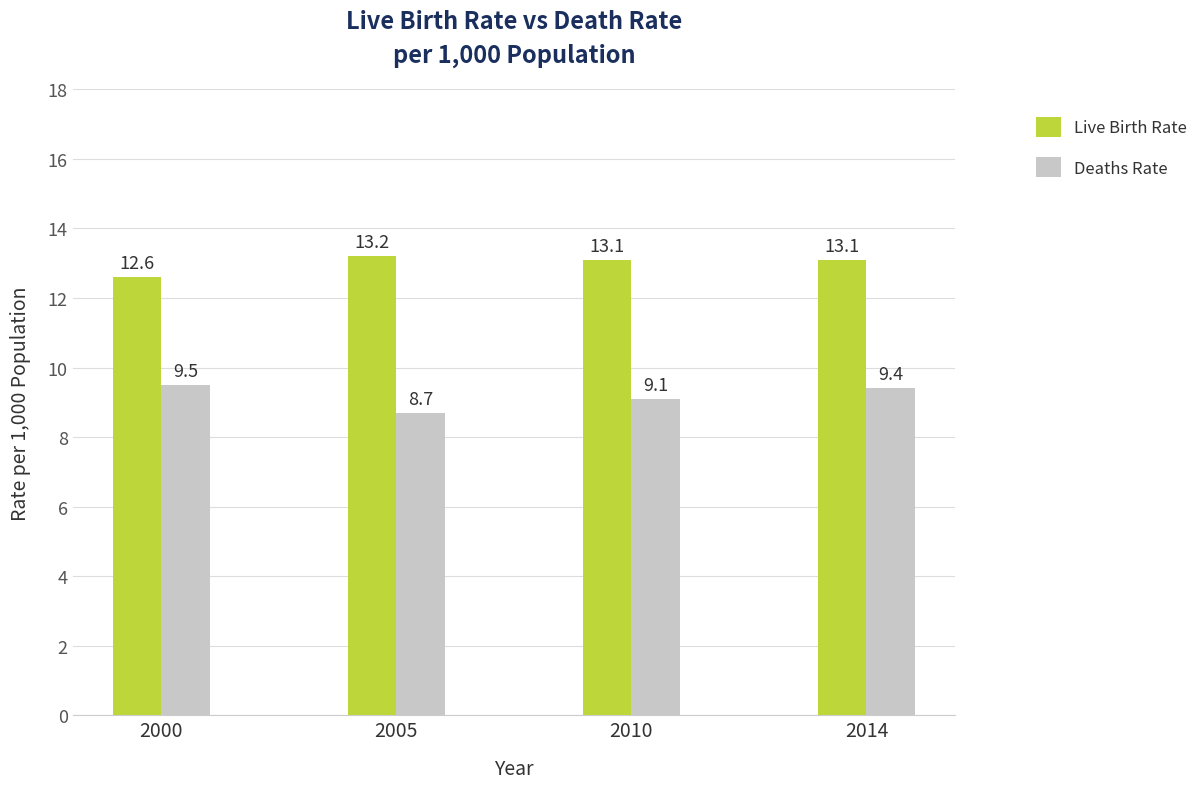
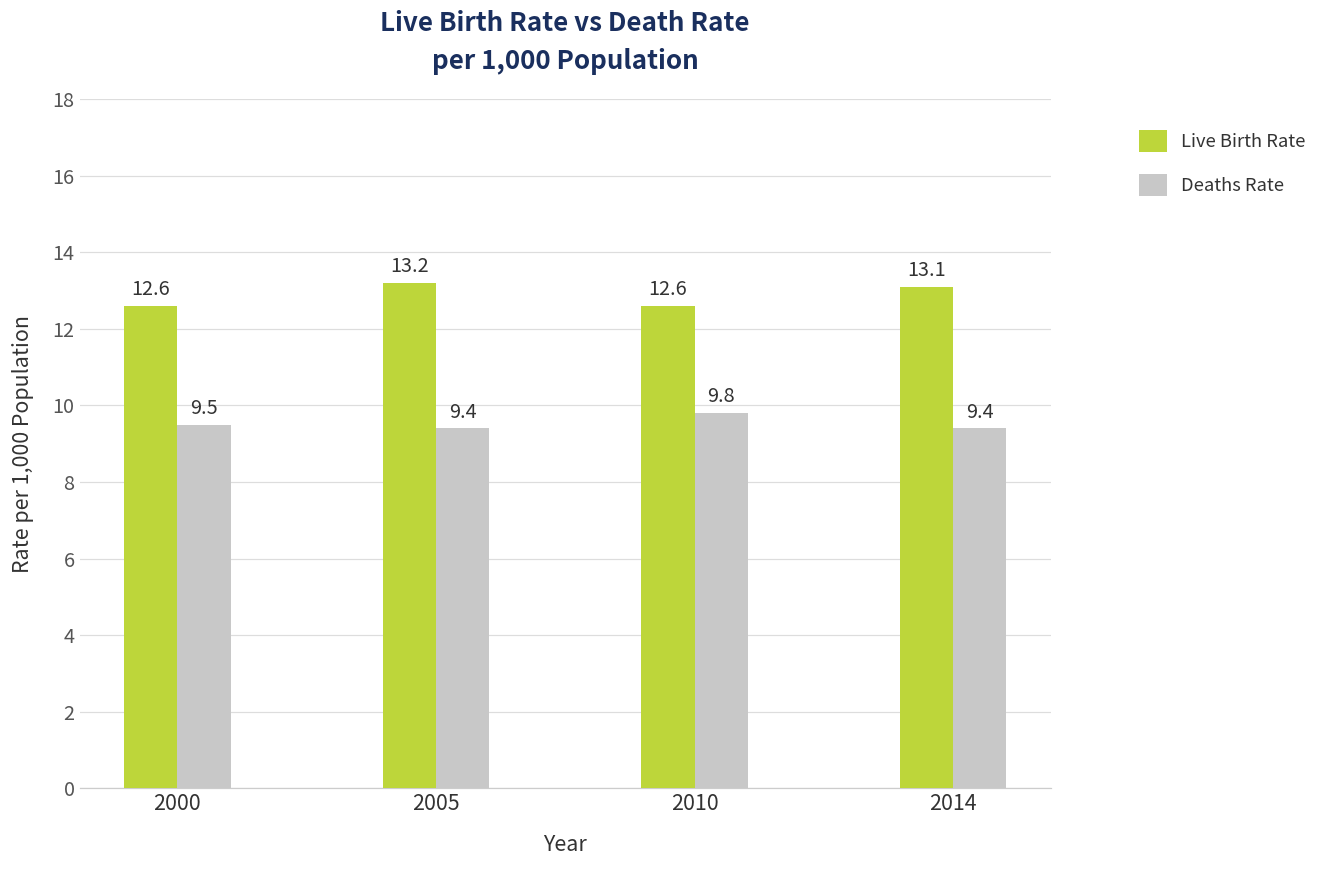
  {
    "Live Birth Rate": {
      "2000": 12.6,
      "2005": 13.2,
-     "2010": 13.1,
+     "2010": 12.6,
      "2014": 13.1
    },
    "Deaths Rate": {
      "2000": 9.5,
-     "2005": 8.7,
-     "2010": 9.1,
+     "2005": 9.4,
+     "2010": 9.8,
      "2014": 9.4
    }
  }
